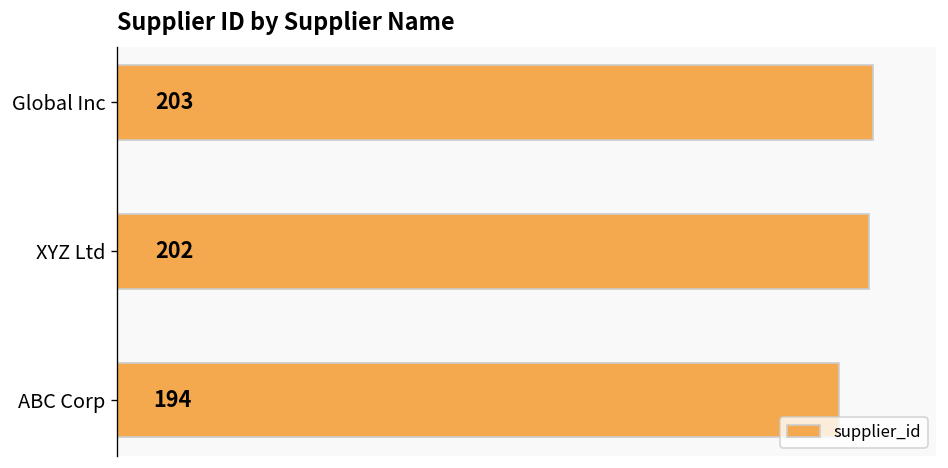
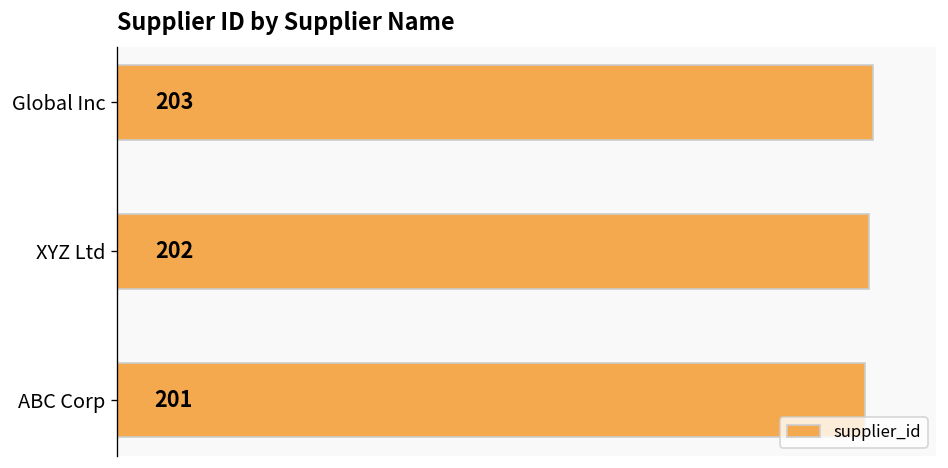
  {
    "Global Inc": 203,
    "XYZ Ltd": 202,
-   "ABC Corp": 194
+   "ABC Corp": 201
  }
